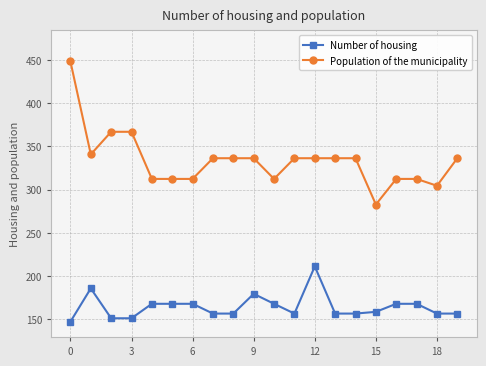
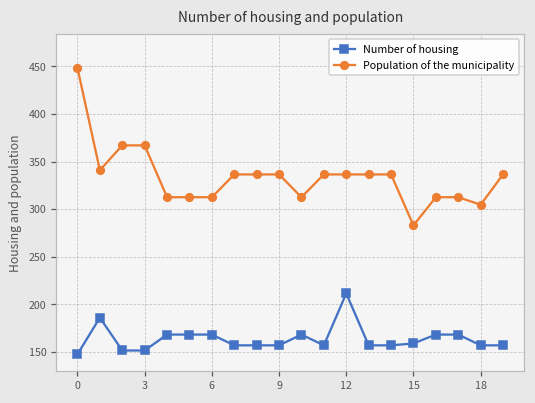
  {
    "Number of housing": {
      "0": 150,
      "3": 150,
      "6": 170,
-     "9": 180,
+     "9": 160,
      "12": 210,
      "15": 160,
      "18": 160
    },
    "Population of the municipality": {
      "0": 450,
      "3": 370,
      "6": 310,
      "9": 340,
      "12": 340,
      "15": 280,
      "18": 300
    }
  }
